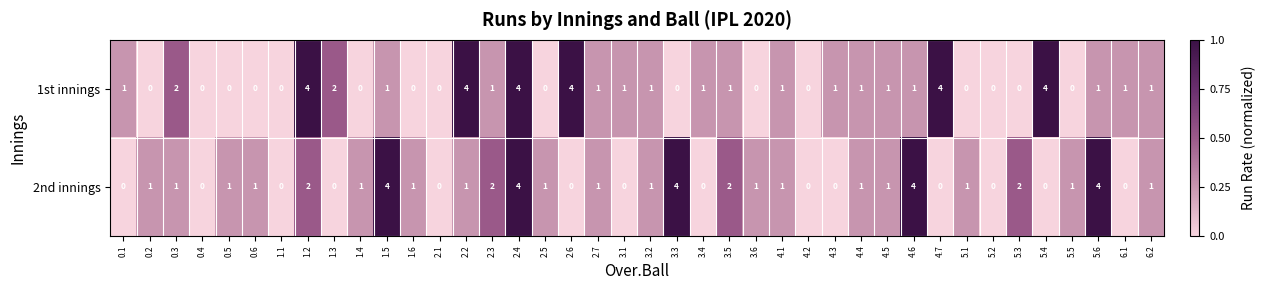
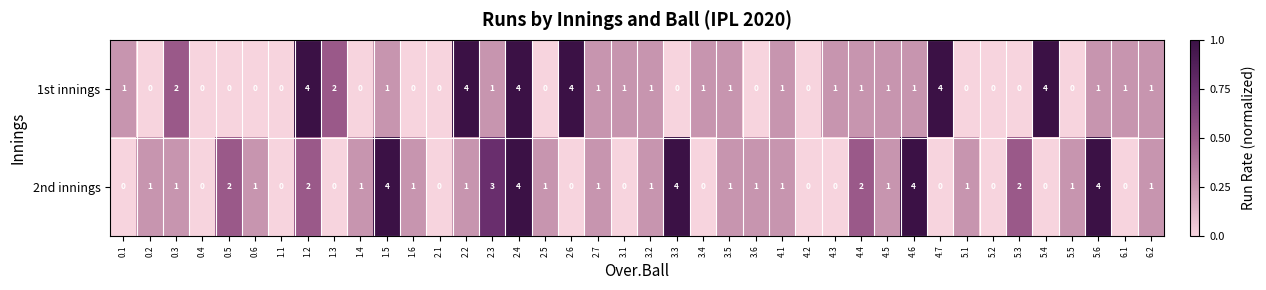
  {
    "1st innings": {
      "0.1": 1,
      "0.3": 2,
      "1.2": 4,
      "1.3": 2,
      "1.5": 1,
      "2.2": 4,
      "2.3": 1,
      "2.4": 4,
      "2.6": 4,
      "2.7": 1,
      "3.1": 1,
      "3.2": 1,
      "3.4": 1,
      "3.5": 1,
      "4.1": 1,
      "4.3": 1,
      "4.4": 1,
      "4.5": 1,
      "4.6": 1,
      "4.7": 4,
      "5.4": 4,
      "5.6": 1,
      "6.1": 1,
      "6.2": 1
    },
    "2nd innings": {
      "0.2": 1,
      "0.3": 1,
-     "0.5": 1,
+     "0.5": 2,
      "0.6": 1,
      "1.2": 2,
      "1.4": 1,
      "1.5": 4,
      "1.6": 1,
      "2.2": 1,
-     "2.3": 2,
+     "2.3": 3,
      "2.4": 4,
      "2.5": 1,
      "2.7": 1,
      "3.2": 1,
      "3.3": 4,
-     "3.5": 2,
+     "3.5": 1,
      "3.6": 1,
      "4.1": 1,
-     "4.4": 1,
+     "4.4": 2,
      "4.5": 1,
      "4.6": 4,
      "5.1": 1,
      "5.3": 2,
      "5.5": 1,
      "5.6": 4,
      "6.2": 1
    }
  }
